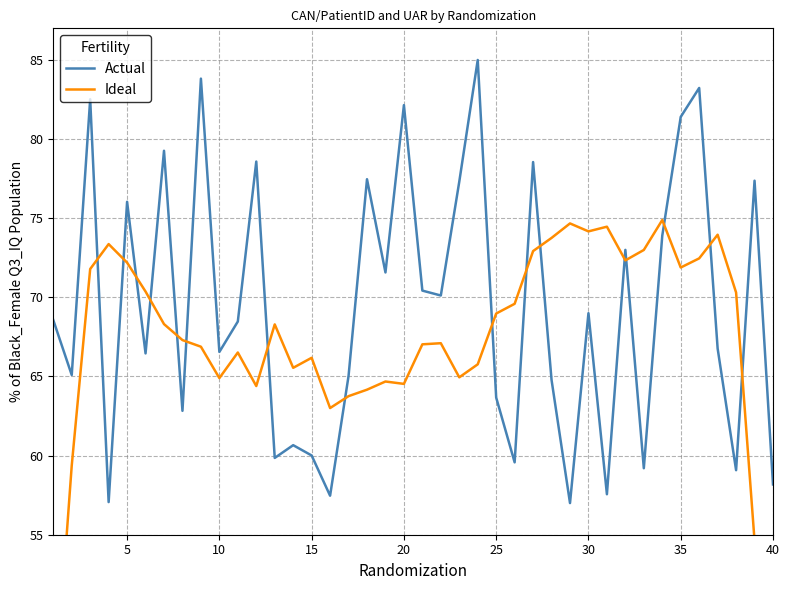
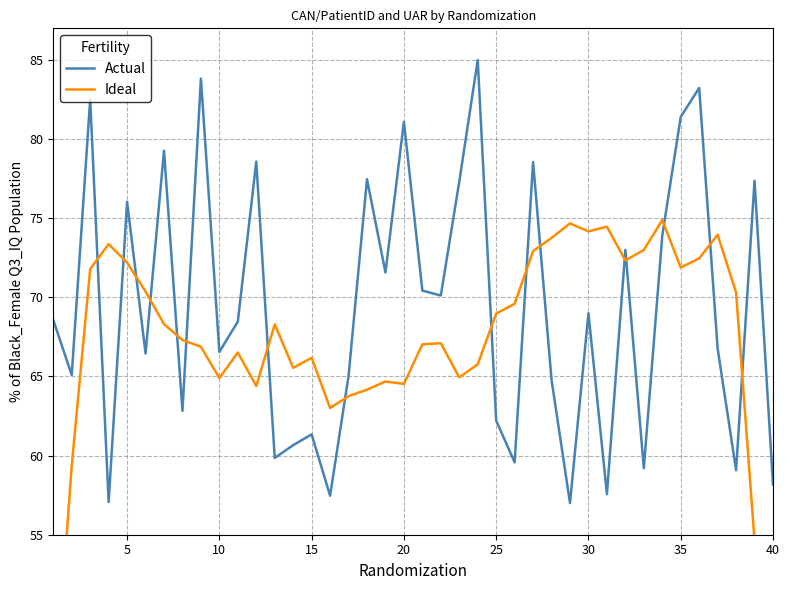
  {
    "Actual": {
      "5": 76.0,
      "10": 66.6,
-     "15": 60.0,
-     "20": 82.1,
-     "25": 63.7,
+     "15": 61.3,
+     "20": 81.1,
+     "25": 62.2,
      "30": 69.0,
      "35": 81.4,
      "40": 58.2
    },
    "Ideal": {
      "5": 72.2,
      "10": 64.9,
      "15": 66.2,
      "20": 64.5,
      "25": 69.0,
      "30": 74.2,
      "35": 71.9
    }
  }
